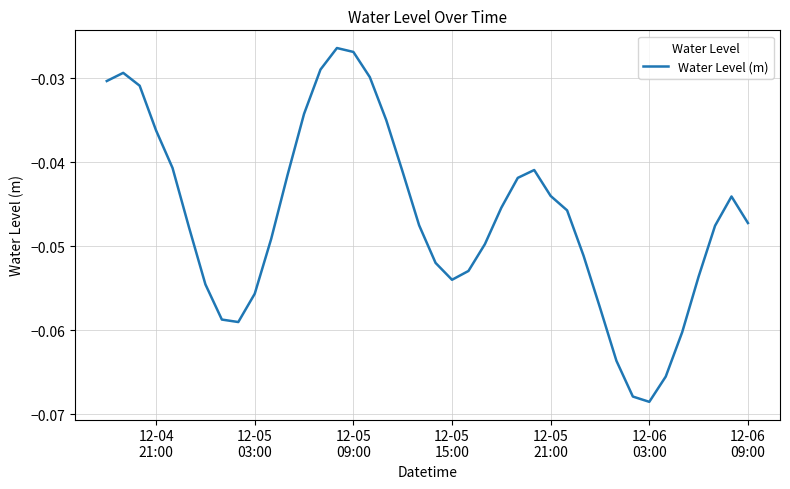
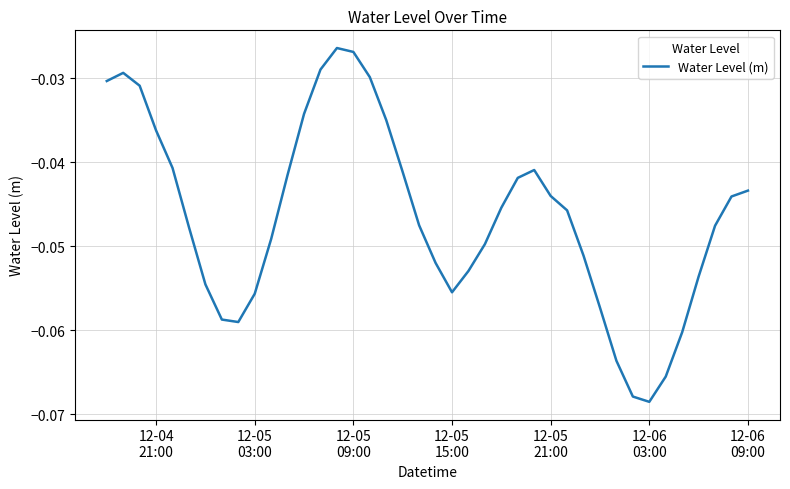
  {
    "12-04 21:00": -0.036,
    "12-05 03:00": -0.056,
    "12-05 09:00": -0.027,
-   "12-05 15:00": -0.054,
+   "12-05 15:00": -0.055,
    "12-05 21:00": -0.044,
    "12-06 03:00": -0.069,
-   "12-06 09:00": -0.047
+   "12-06 09:00": -0.043
  }
